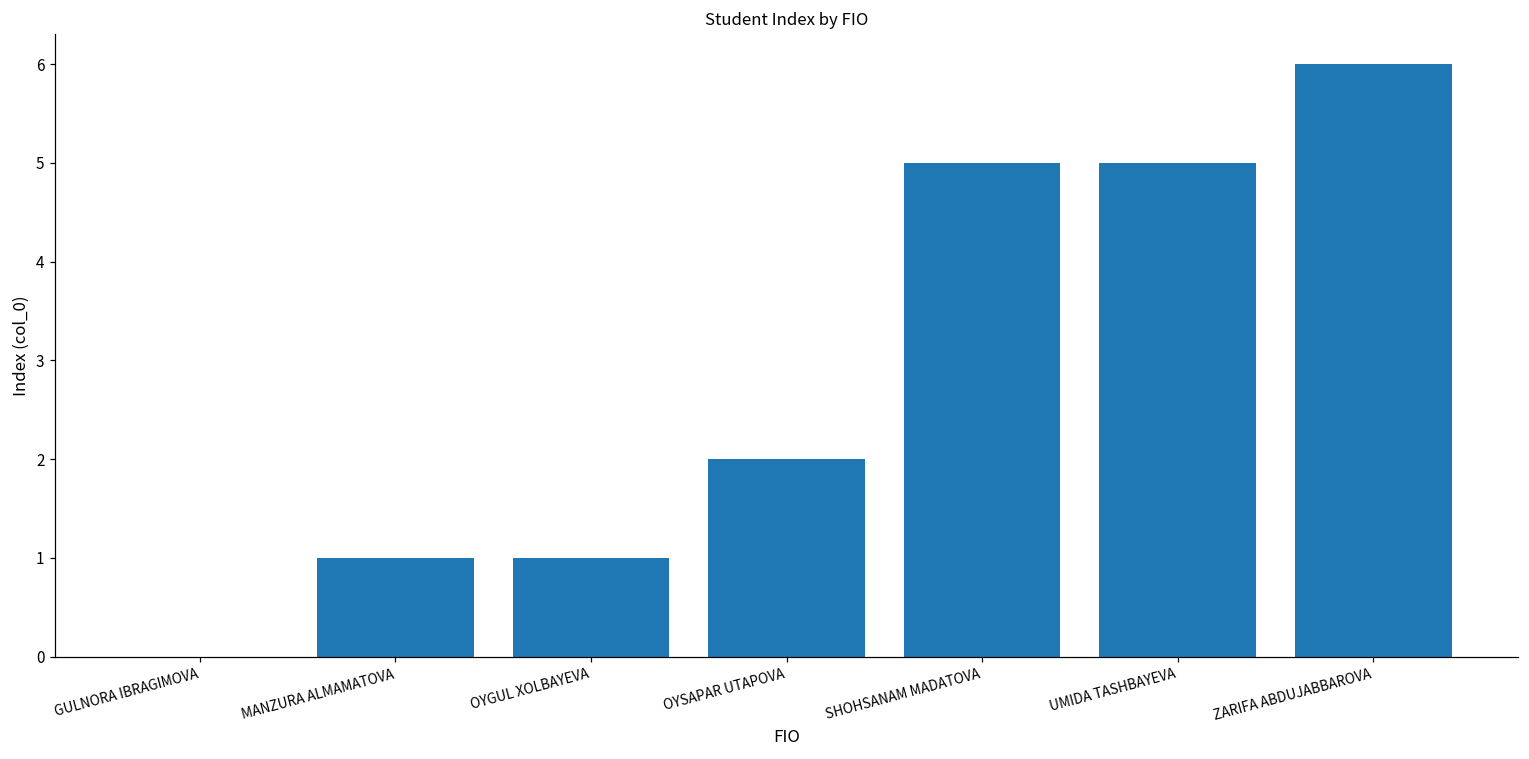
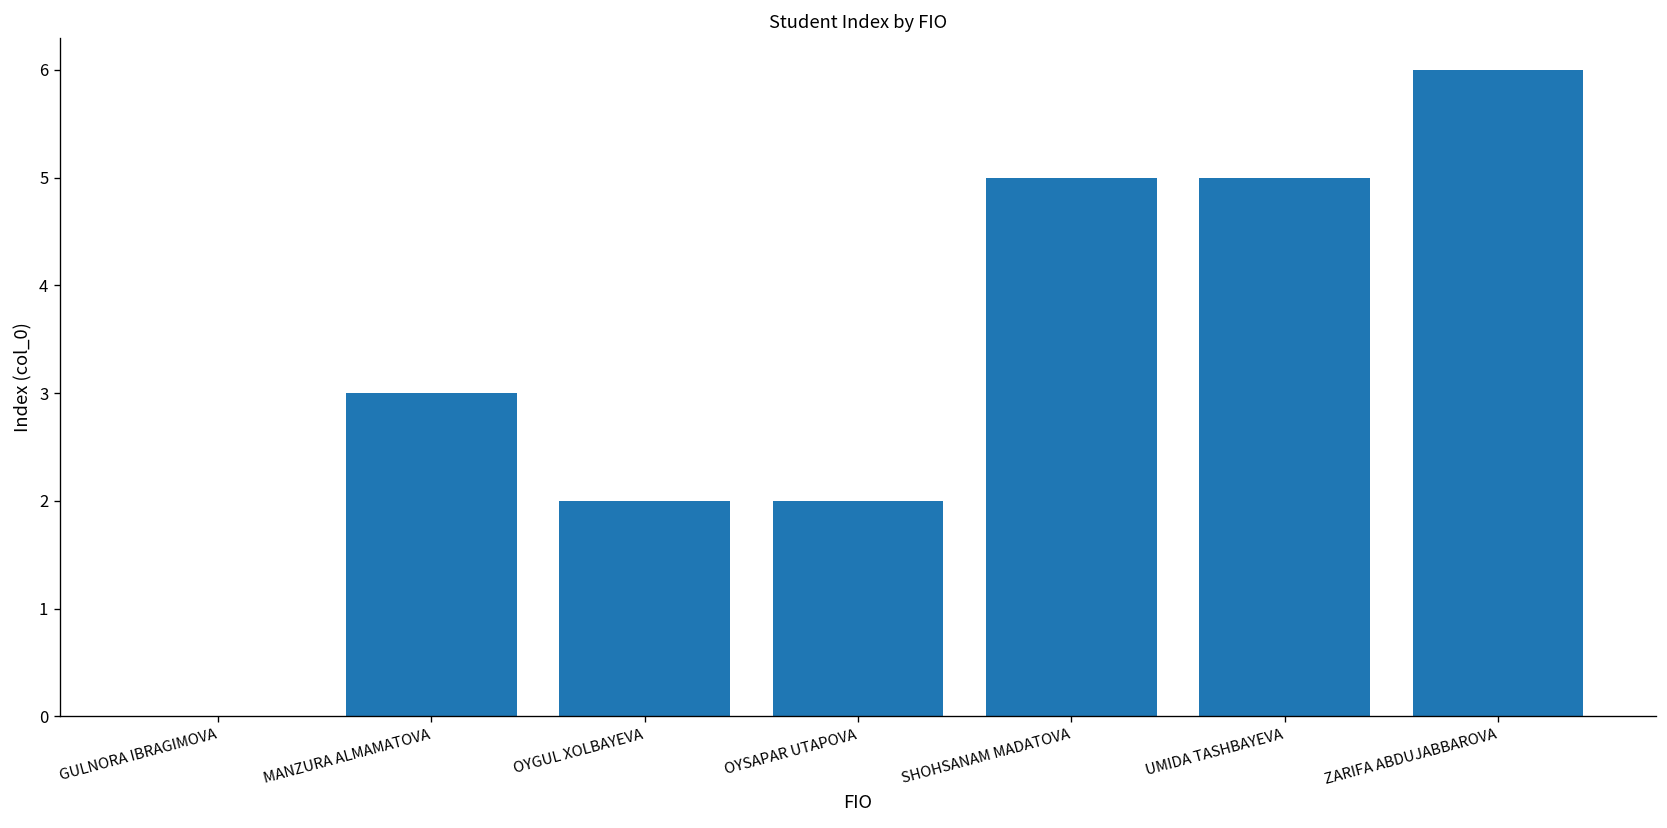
  {
    "GULNORA IBRAGIMOVA": 0,
-   "MANZURA ALMAMATOVA": 1,
-   "OYGUL XOLBAYEVA": 1,
+   "MANZURA ALMAMATOVA": 3,
+   "OYGUL XOLBAYEVA": 2,
    "OYSAPAR UTAPOVA": 2,
    "SHOHSANAM MADATOVA": 5,
    "UMIDA TASHBAYEVA": 5,
    "ZARIFA ABDUJABBAROVA": 6
  }
